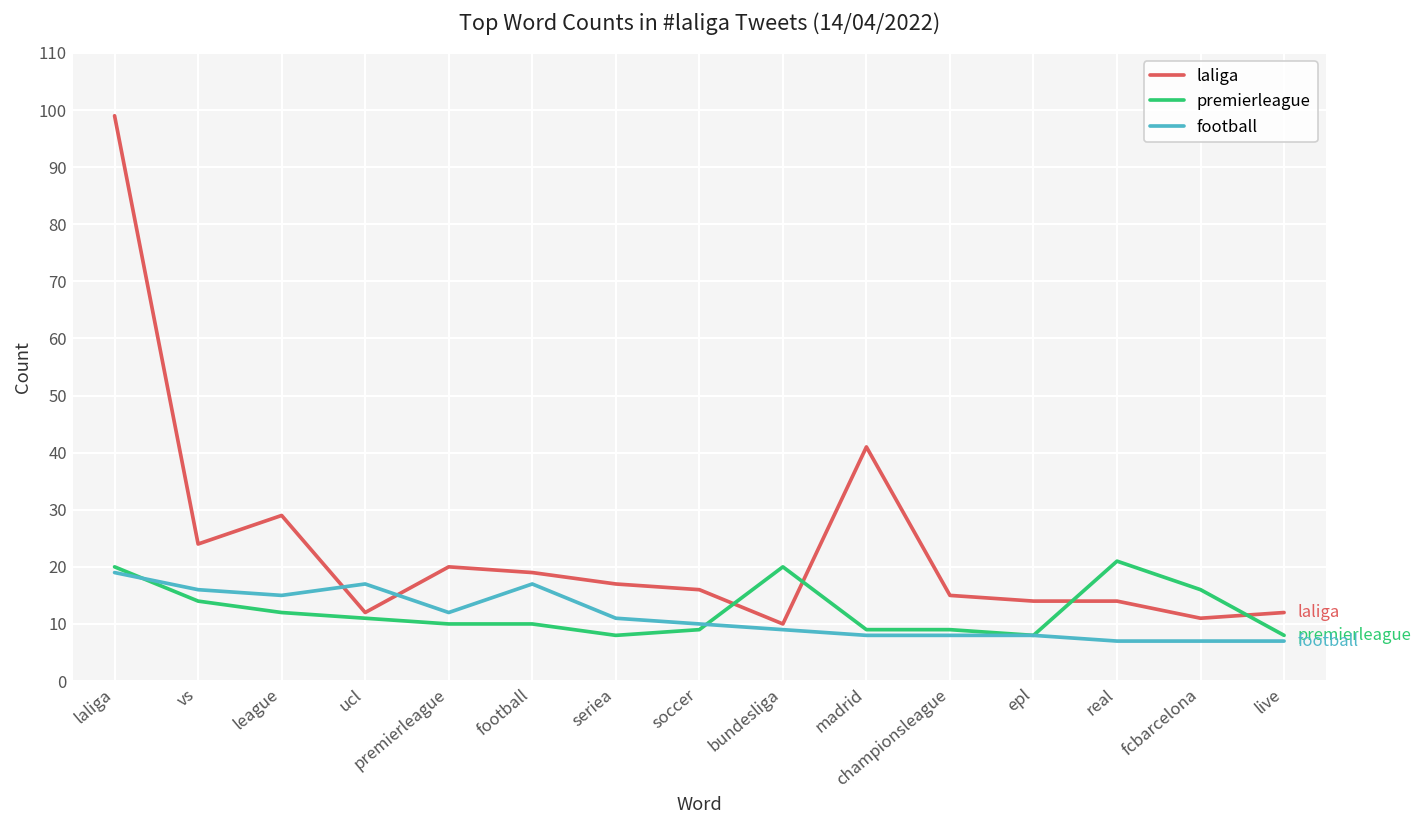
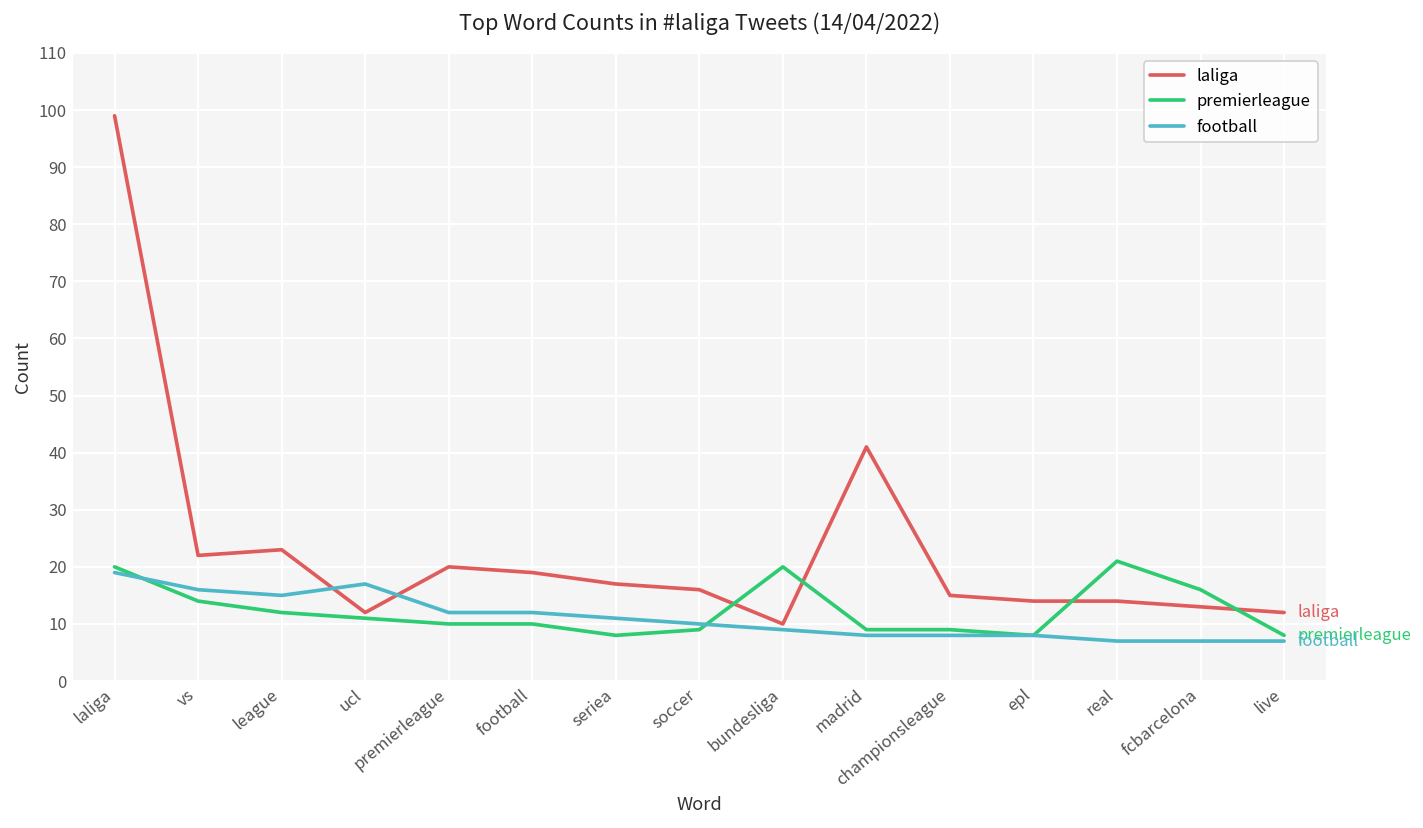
  {
    "laliga": {
      "laliga": 99,
-     "vs": 24,
-     "league": 29,
+     "vs": 22,
+     "league": 23,
      "ucl": 12,
      "premierleague": 20,
      "football": 19,
      "seriea": 17,
      "soccer": 16,
      "bundesliga": 10,
      "madrid": 41,
      "championsleague": 15,
      "epl": 14,
      "real": 14,
-     "fcbarcelona": 11,
+     "fcbarcelona": 13,
      "live": 12
    },
    "premierleague": {
      "laliga": 20,
      "vs": 14,
      "league": 12,
      "ucl": 11,
      "premierleague": 10,
      "football": 10,
      "seriea": 8,
      "soccer": 9,
      "bundesliga": 20,
      "madrid": 9,
      "championsleague": 9,
      "real": 21,
      "fcbarcelona": 16,
      "live": 8
    },
    "football": {
      "laliga": 19,
      "vs": 16,
      "league": 15,
      "ucl": 17,
      "premierleague": 12,
-     "football": 17,
+     "football": 12,
      "seriea": 11,
      "soccer": 10,
      "bundesliga": 9,
      "madrid": 8,
      "championsleague": 8,
      "real": 7,
      "fcbarcelona": 7,
      "live": 7
    }
  }
